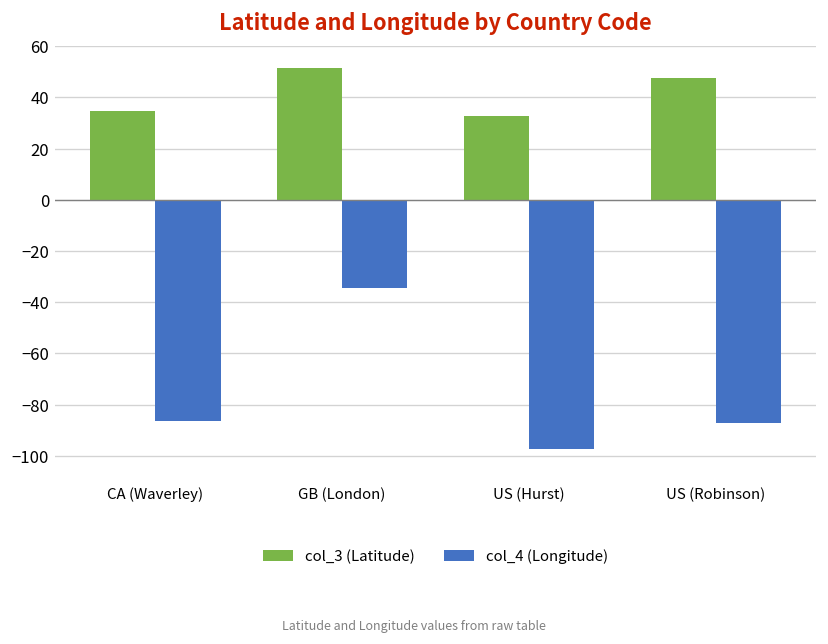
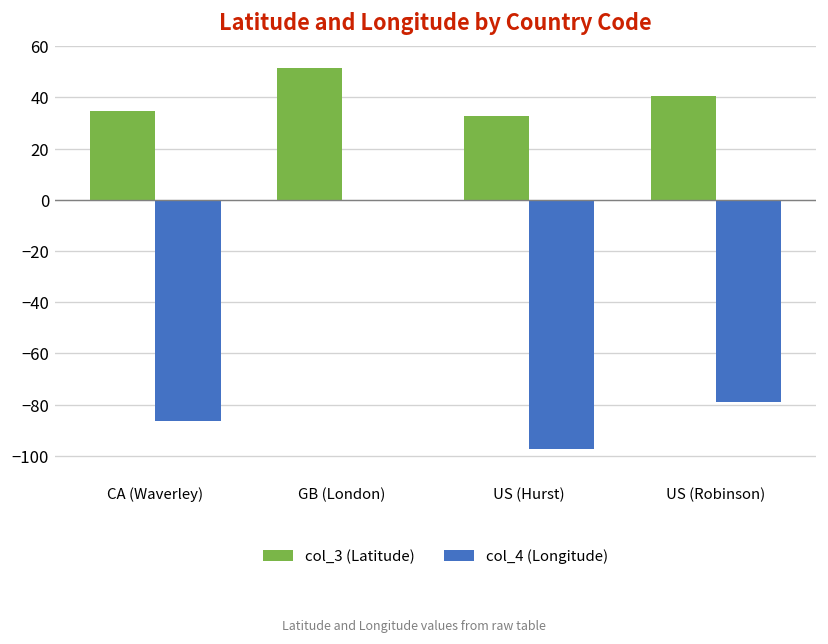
  {
    "col_3 (Latitude)": {
      "CA (Waverley)": 35,
      "GB (London)": 52,
      "US (Hurst)": 33,
-     "US (Robinson)": 48
+     "US (Robinson)": 40
    },
    "col_4 (Longitude)": {
      "CA (Waverley)": -86,
-     "GB (London)": -34,
+     "GB (London)": 0,
      "US (Hurst)": -97,
-     "US (Robinson)": -87
+     "US (Robinson)": -79
    }
  }
